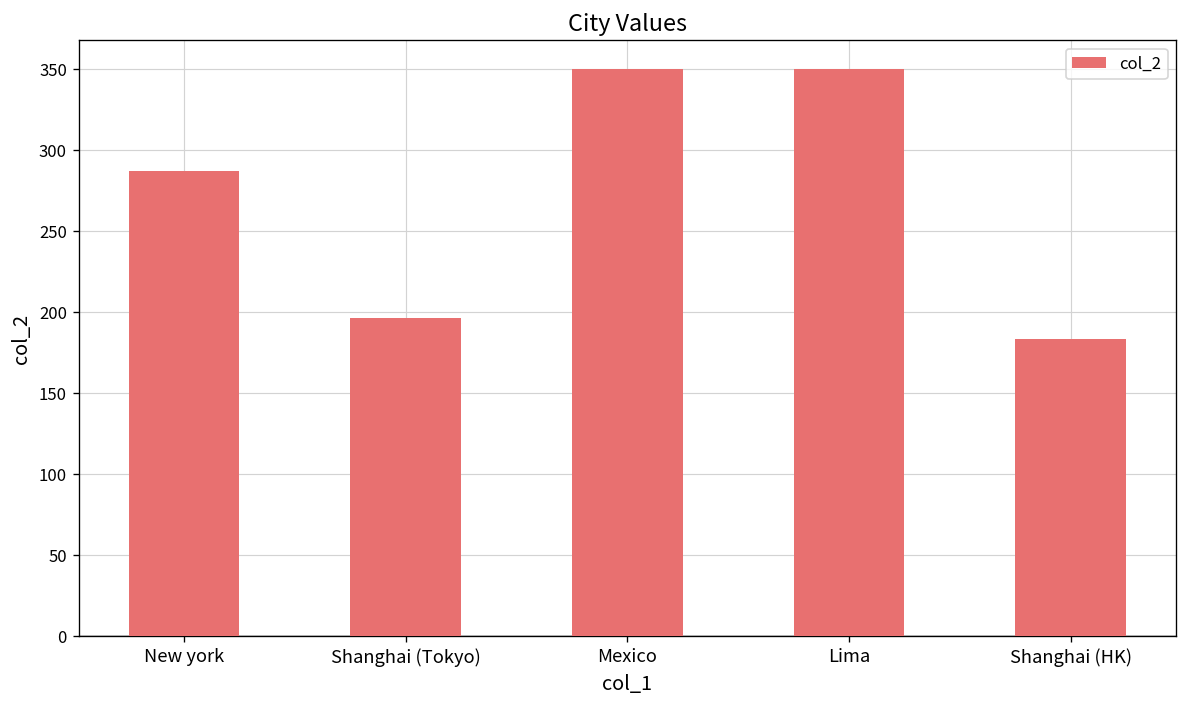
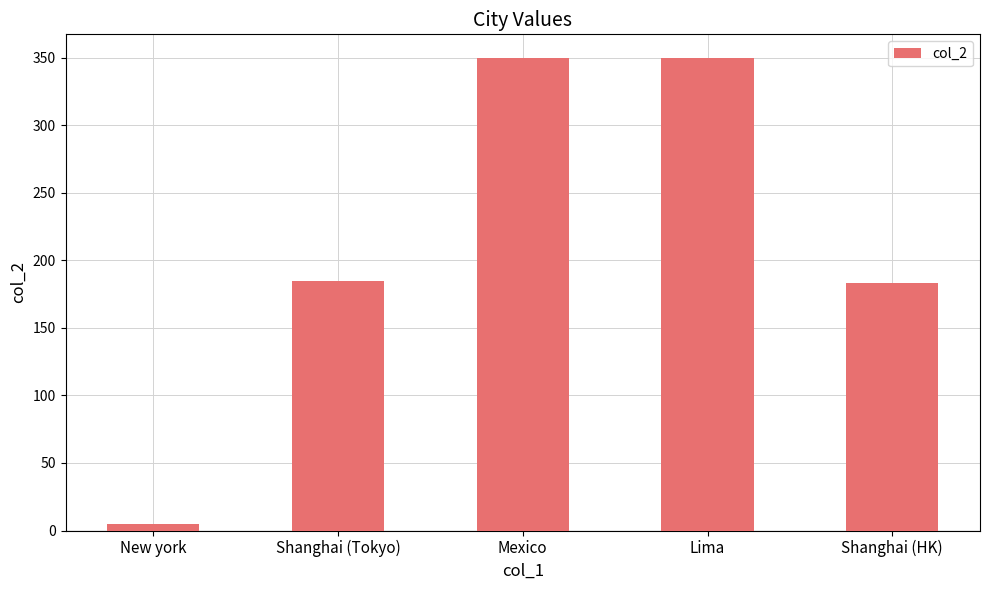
  {
-   "New york": 287,
-   "Shanghai (Tokyo)": 196,
+   "New york": 5,
+   "Shanghai (Tokyo)": 185,
    "Mexico": 350,
    "Lima": 350,
    "Shanghai (HK)": 183
  }
